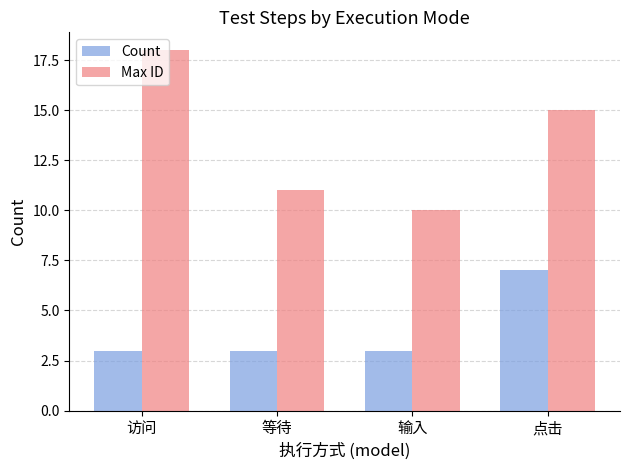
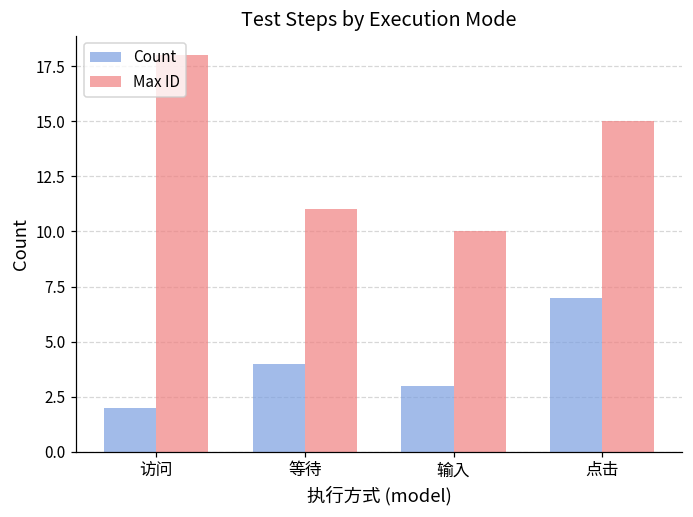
  {
    "Count": {
-     "访问": 3,
-     "等待": 3,
+     "访问": 2,
+     "等待": 4,
      "输入": 3,
      "点击": 7
    },
    "Max ID": {
      "等待": 11,
      "输入": 10,
      "点击": 15
    }
  }
